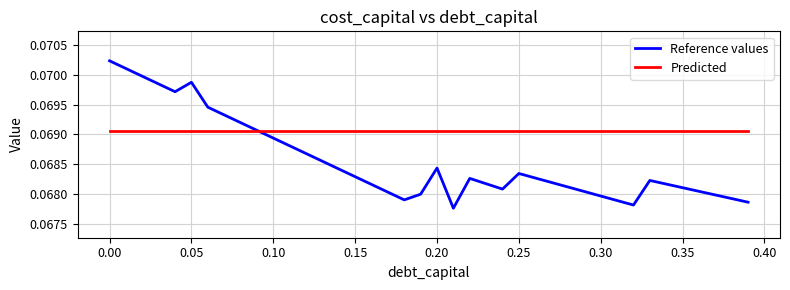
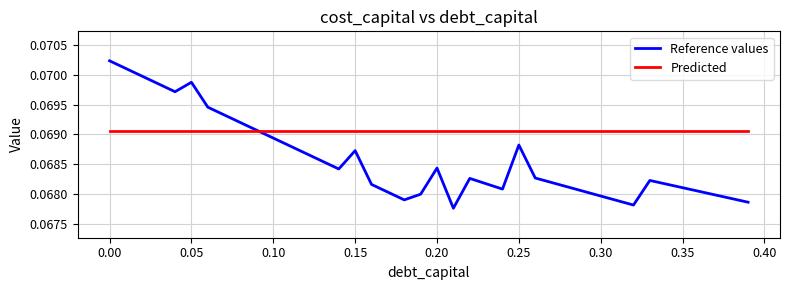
  {
    "Reference values": {
      "0.00": 0.0702,
      "0.05": 0.0699,
      "0.10": 0.0689,
-     "0.15": 0.0683,
+     "0.15": 0.0687,
      "0.20": 0.0684,
-     "0.25": 0.0683,
+     "0.25": 0.0688,
      "0.30": 0.0680,
      "0.35": 0.0681
    },
    "Predicted": {
      "0.00": 0.0691,
      "0.05": 0.0691,
      "0.10": 0.0691,
      "0.15": 0.0691,
      "0.20": 0.0691,
      "0.25": 0.0691,
      "0.30": 0.0691,
      "0.35": 0.0691
    }
  }
